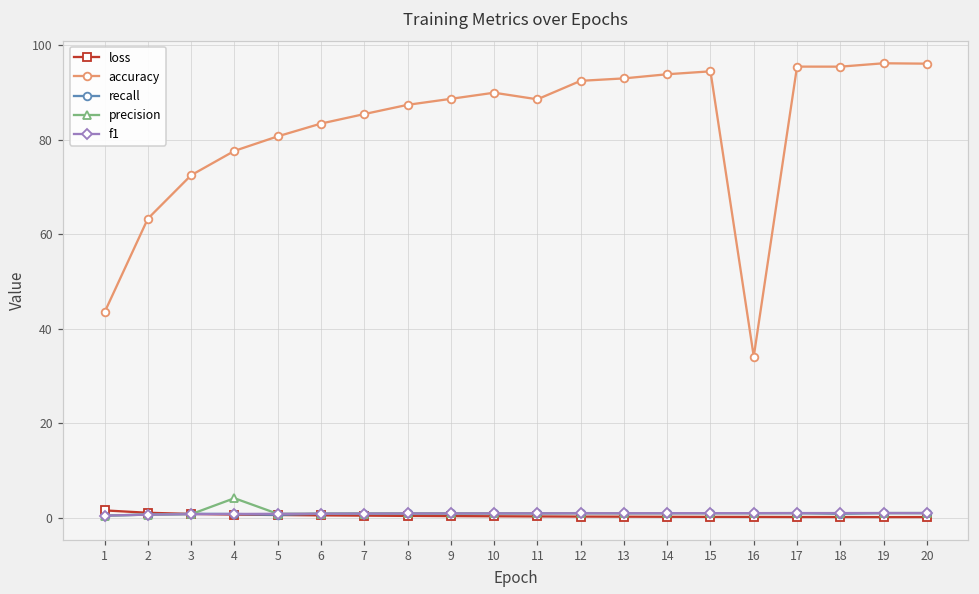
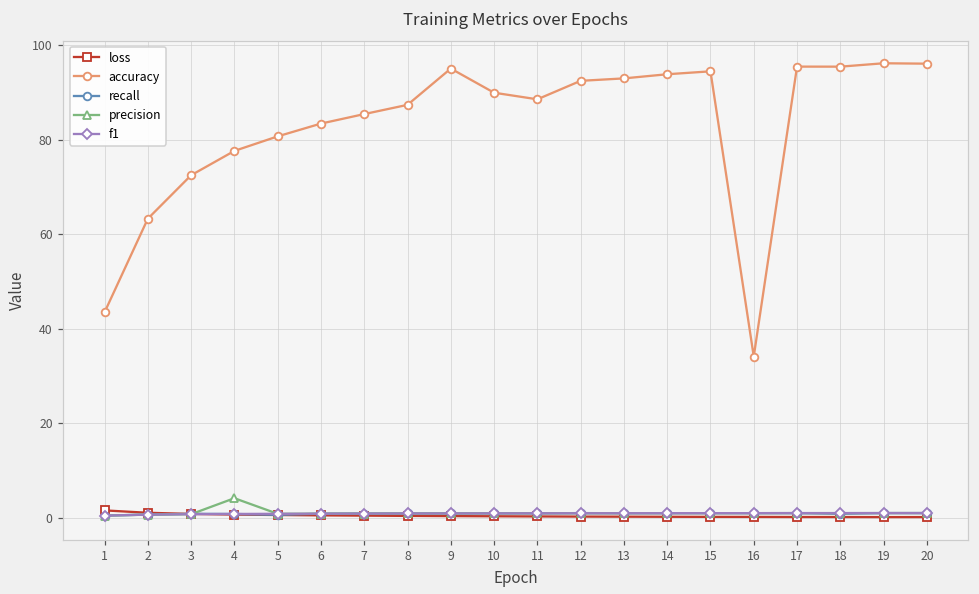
  {
    "loss": {
      "1": 2,
      "10": 0,
      "11": 0,
      "12": 0,
      "13": 0,
      "14": 0,
      "15": 0,
      "16": 0,
      "17": 0,
      "18": 0,
      "19": 0,
      "20": 0
    },
    "accuracy": {
      "1": 43,
      "2": 63,
      "3": 72,
      "4": 78,
      "5": 81,
      "6": 83,
      "7": 85,
      "8": 87,
-     "9": 89,
+     "9": 95,
      "10": 90,
      "11": 89,
      "12": 92,
      "13": 93,
      "14": 94,
      "15": 95,
      "16": 34,
      "17": 96,
      "18": 95,
      "19": 96,
      "20": 96
    },
    "precision": {
      "4": 4
    }
  }
